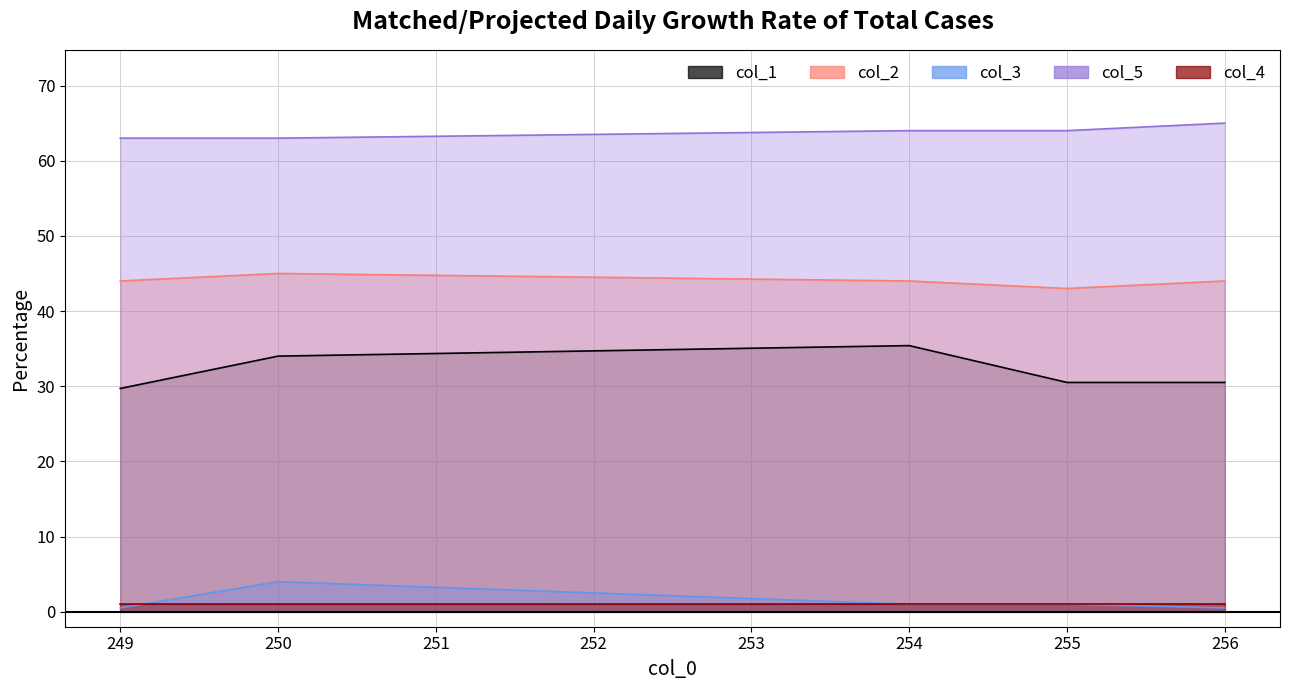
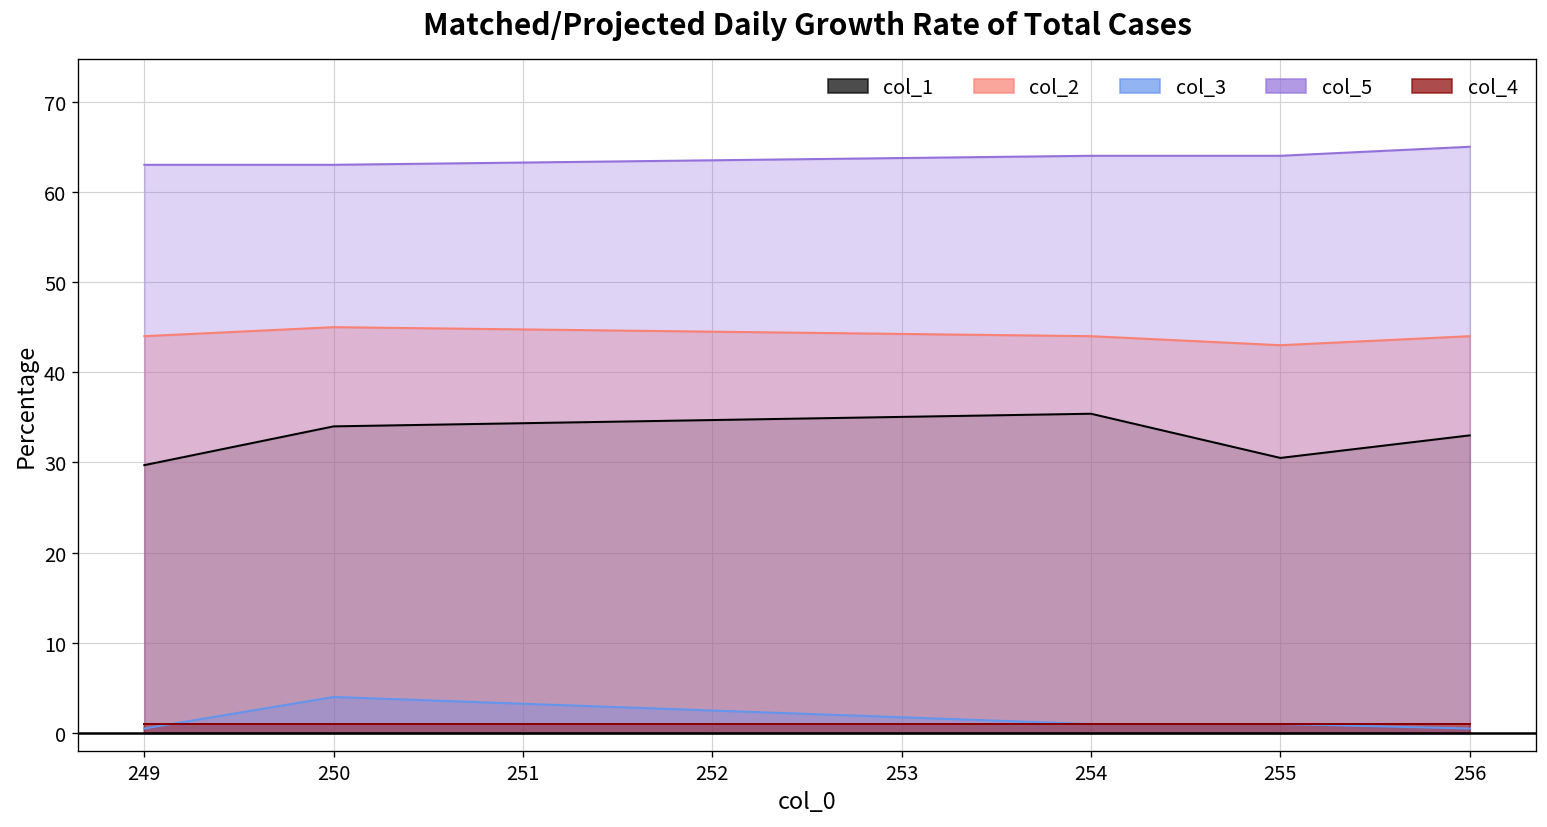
  {
    "col_1": {
      "249": 30,
      "250": 34,
      "254": 35,
      "255": 31,
-     "256": 31
+     "256": 33
    },
    "col_2": {
      "249": 44,
      "250": 45,
      "254": 44,
      "255": 43,
      "256": 44
    },
    "col_4": {
      "249": 1,
      "250": 1,
      "256": 1
    }
  }
